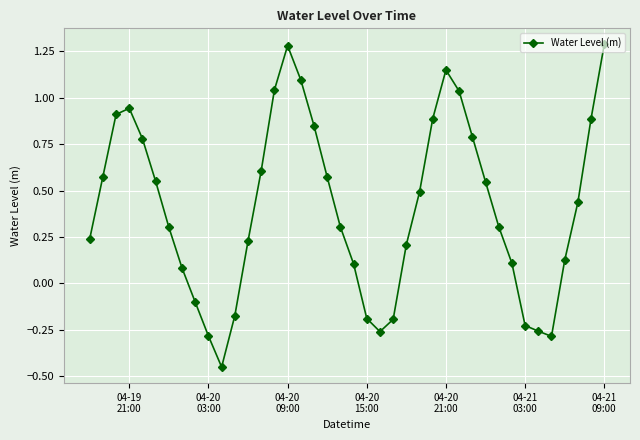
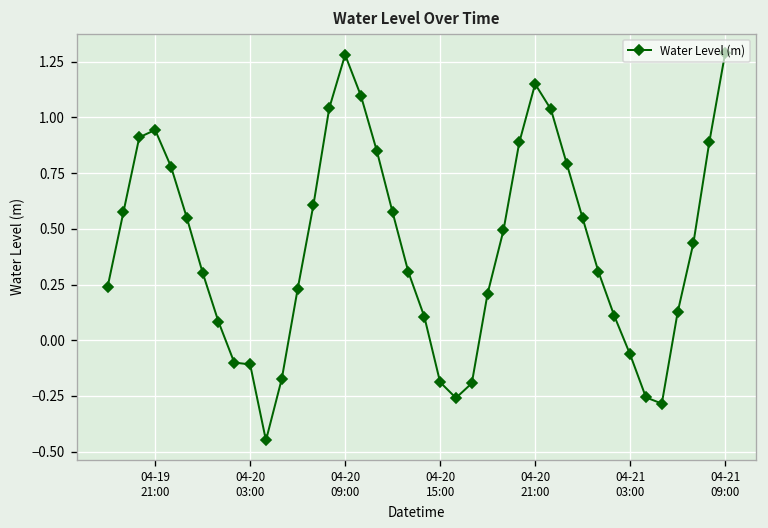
  {
    "04-19 21:00": 0.94,
-   "04-20 03:00": -0.28,
+   "04-20 03:00": -0.11,
    "04-20 09:00": 1.28,
    "04-20 15:00": -0.19,
    "04-20 21:00": 1.15,
-   "04-21 03:00": -0.23
+   "04-21 03:00": -0.06
  }
